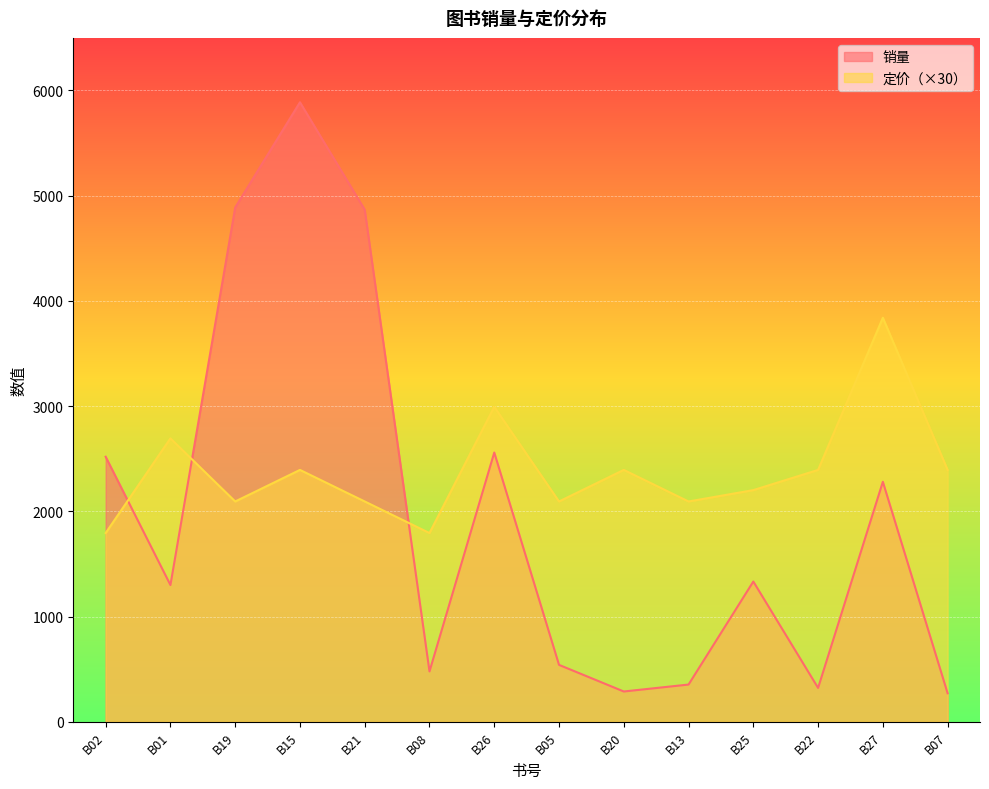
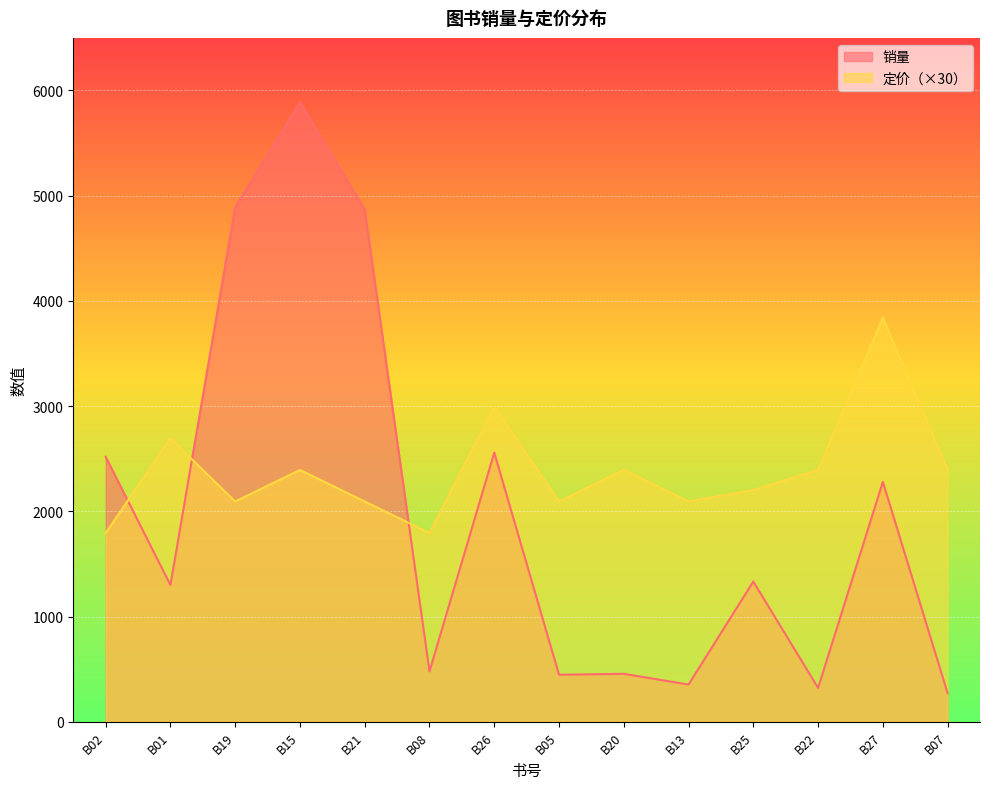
  {
    "销量": {
      "B02": 2520,
      "B01": 1300,
      "B19": 4890,
      "B15": 5890,
      "B21": 4870,
      "B08": 480,
      "B26": 2560,
-     "B05": 540,
-     "B20": 290,
+     "B05": 450,
+     "B20": 460,
      "B13": 350,
      "B25": 1330,
      "B22": 320,
      "B27": 2280,
      "B07": 270
    },
    "定价（×30）": {
      "B02": 1790,
      "B01": 2690,
      "B19": 2090,
      "B15": 2390,
      "B21": 2090,
      "B08": 1790,
      "B26": 2990,
      "B05": 2090,
      "B20": 2390,
      "B13": 2090,
      "B25": 2200,
      "B22": 2390,
      "B27": 3840,
      "B07": 2390
    }
  }
